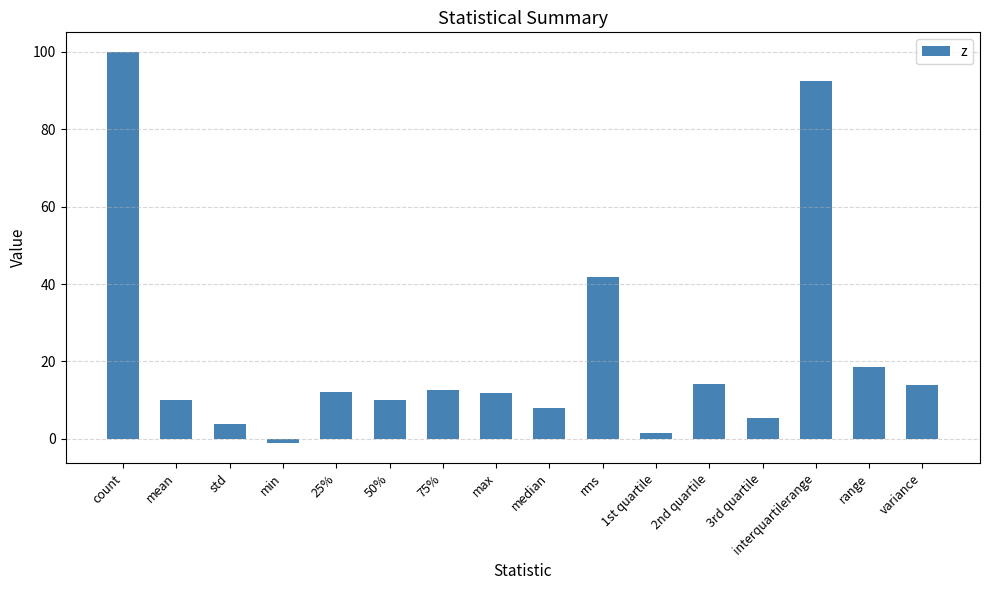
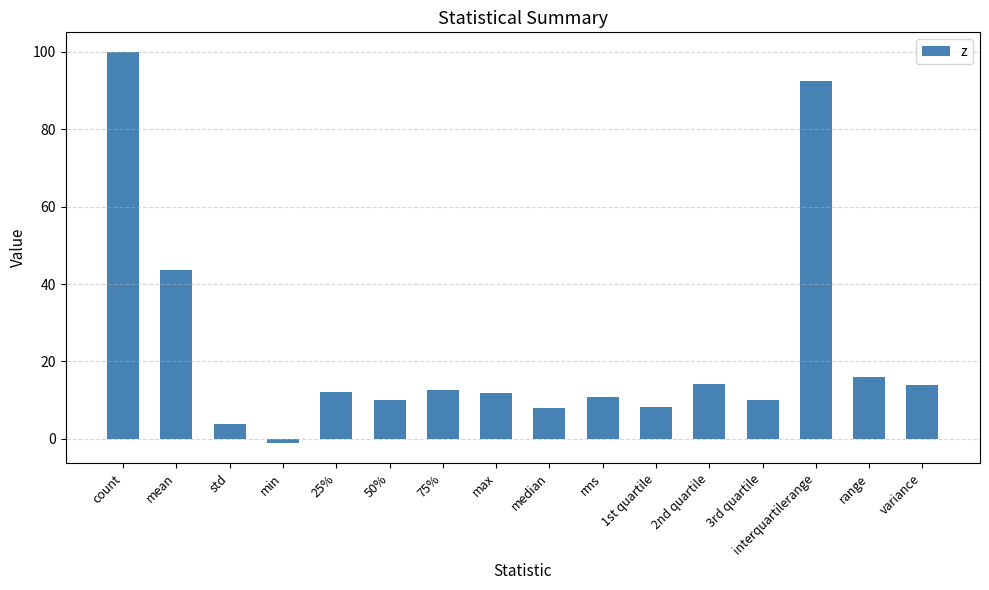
  {
    "count": 100,
-   "mean": 10,
+   "mean": 44,
    "std": 4,
    "min": -1,
    "25%": 12,
    "50%": 10,
    "75%": 13,
    "max": 12,
    "median": 8,
-   "rms": 42,
-   "1st quartile": 1,
+   "rms": 11,
+   "1st quartile": 8,
    "2nd quartile": 14,
-   "3rd quartile": 5,
+   "3rd quartile": 10,
    "interquartilerange": 92,
-   "range": 18,
+   "range": 16,
    "variance": 14
  }
